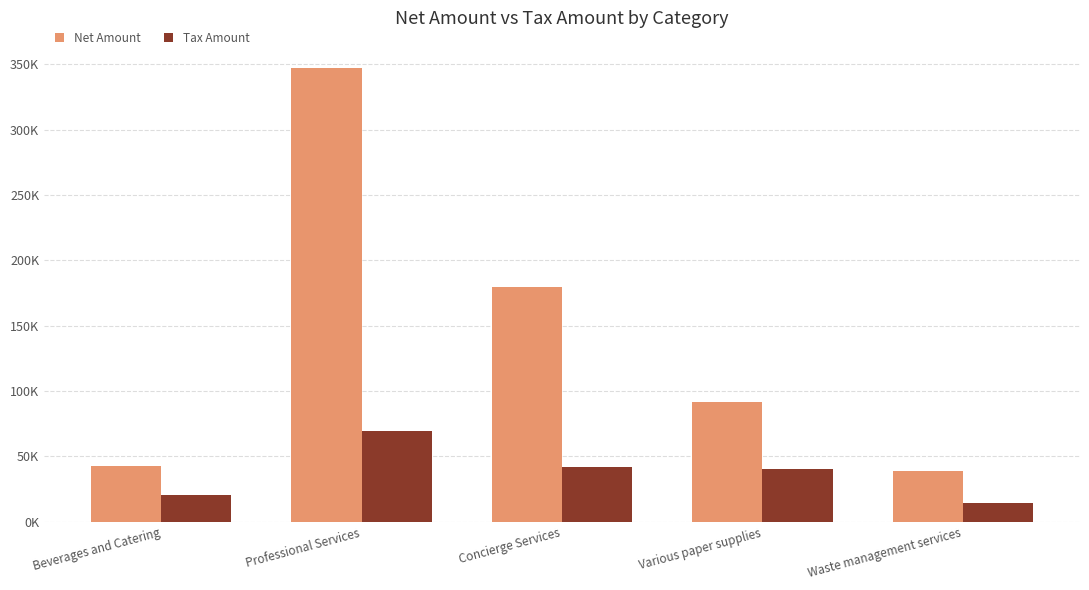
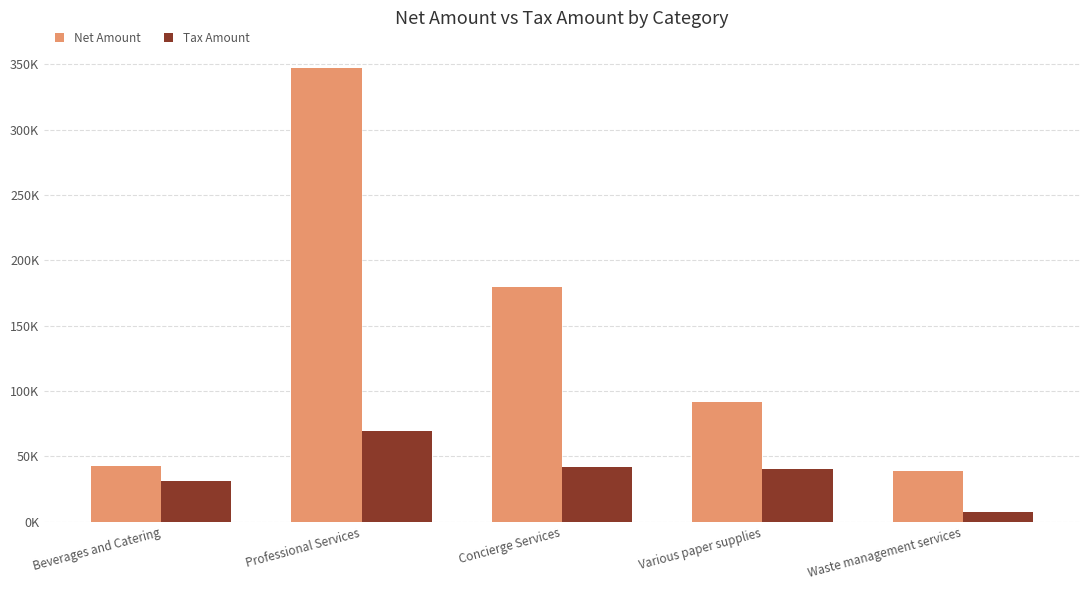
  {
    "Net Amount": {
      "Beverages and Catering": 43000,
      "Professional Services": 348000,
      "Concierge Services": 179000,
      "Various paper supplies": 92000,
      "Waste management services": 39000
    },
    "Tax Amount": {
-     "Beverages and Catering": 20000,
+     "Beverages and Catering": 31000,
      "Professional Services": 70000,
      "Concierge Services": 42000,
      "Various paper supplies": 40000,
-     "Waste management services": 15000
+     "Waste management services": 8000
    }
  }
